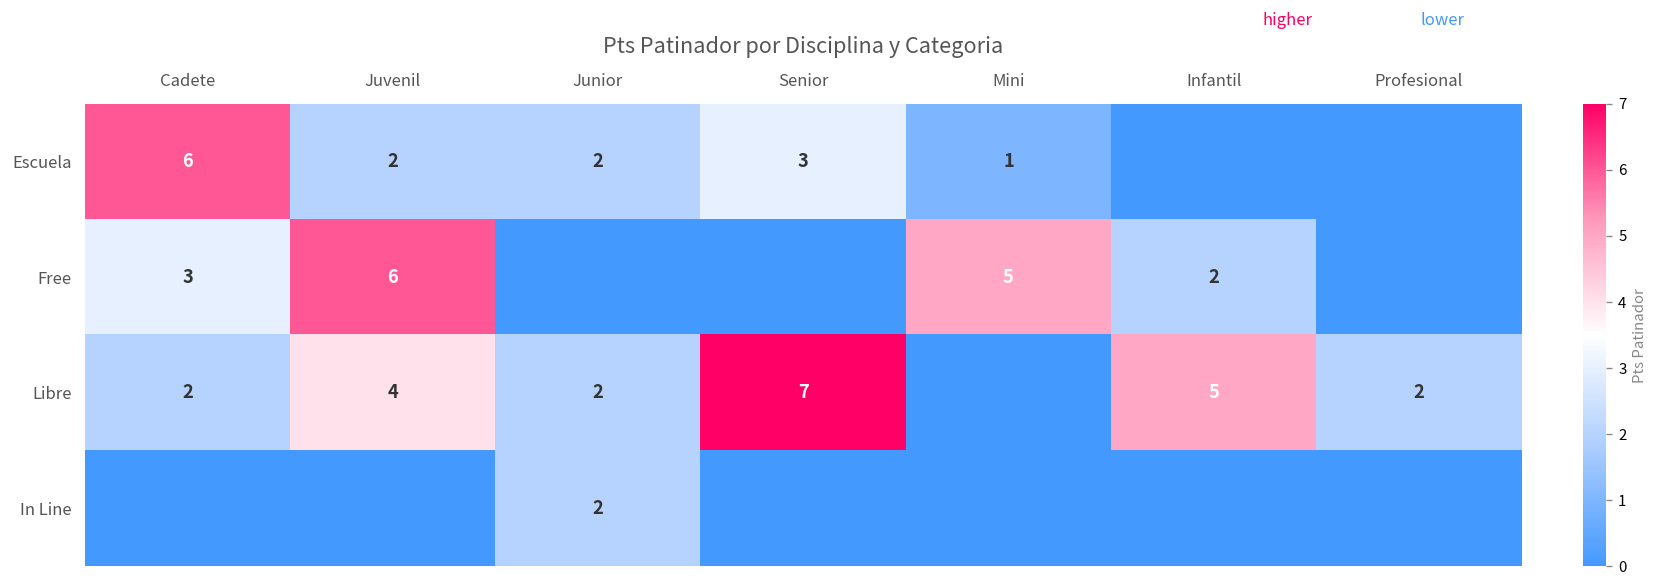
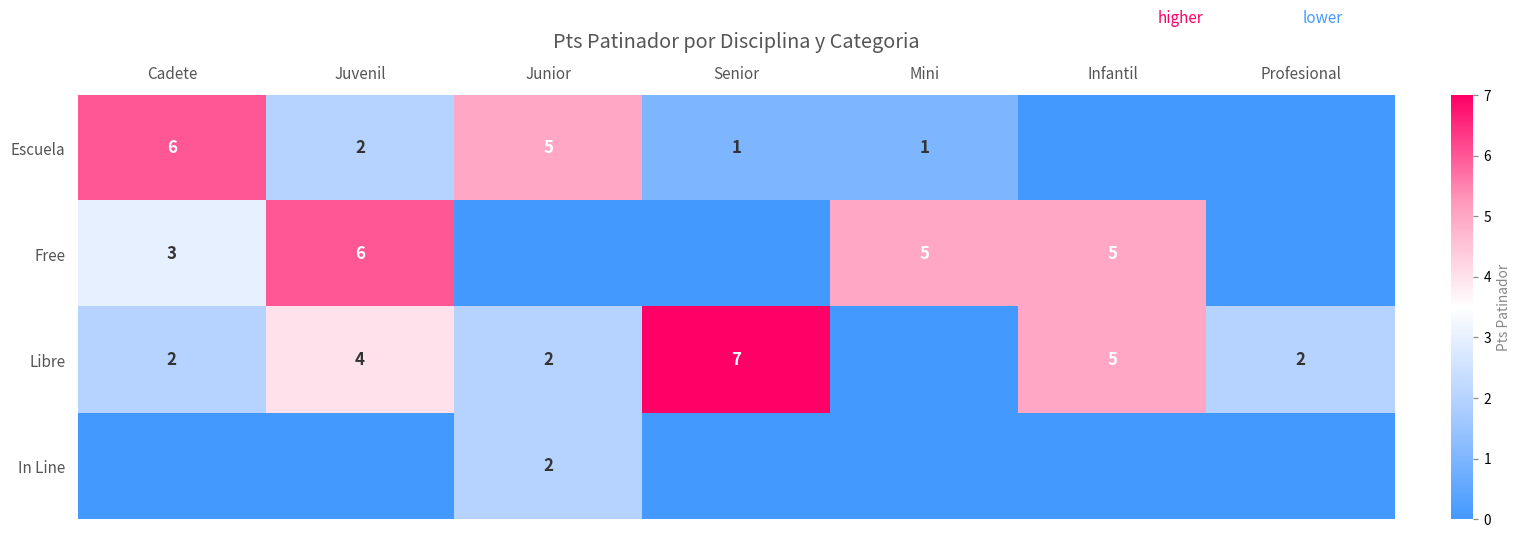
  {
    "Escuela": {
      "Cadete": 6,
      "Juvenil": 2,
-     "Junior": 2,
-     "Senior": 3,
+     "Junior": 5,
+     "Senior": 1,
      "Mini": 1
    },
    "Free": {
      "Cadete": 3,
      "Juvenil": 6,
      "Mini": 5,
-     "Infantil": 2
+     "Infantil": 5
    },
    "Libre": {
      "Cadete": 2,
      "Juvenil": 4,
      "Junior": 2,
      "Senior": 7,
      "Infantil": 5,
      "Profesional": 2
    },
    "In Line": {
      "Junior": 2
    }
  }
